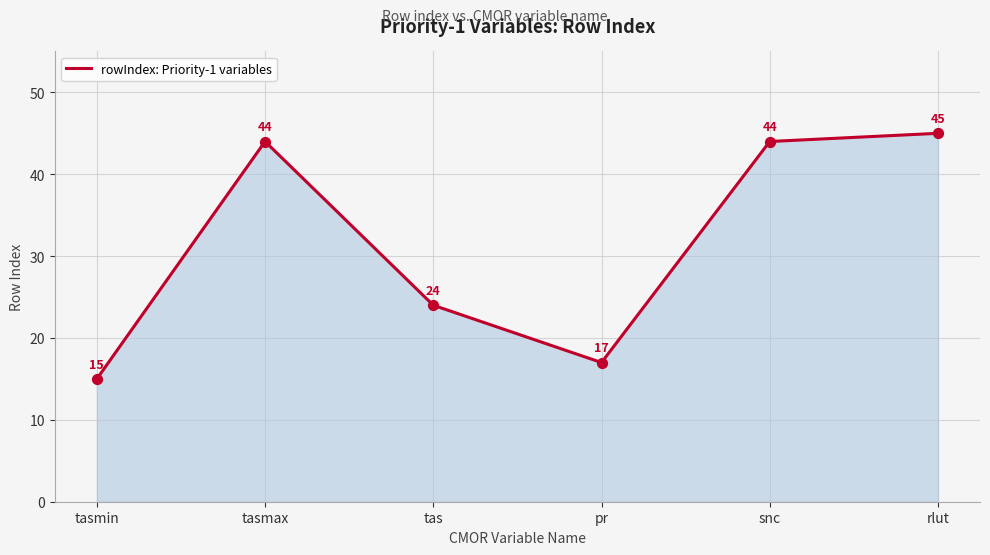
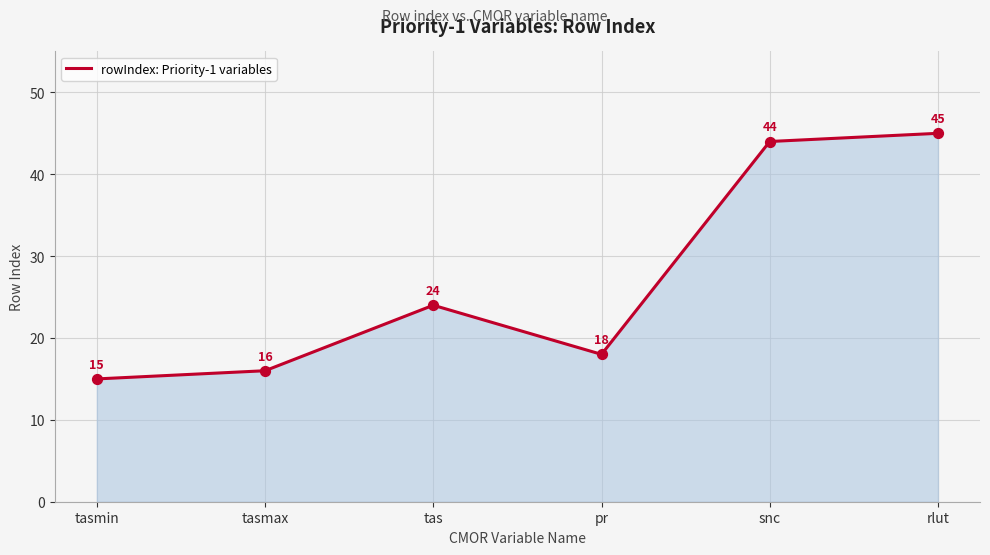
  {
    "tasmin": 15,
-   "tasmax": 44,
+   "tasmax": 16,
    "tas": 24,
-   "pr": 17,
+   "pr": 18,
    "snc": 44,
    "rlut": 45
  }
